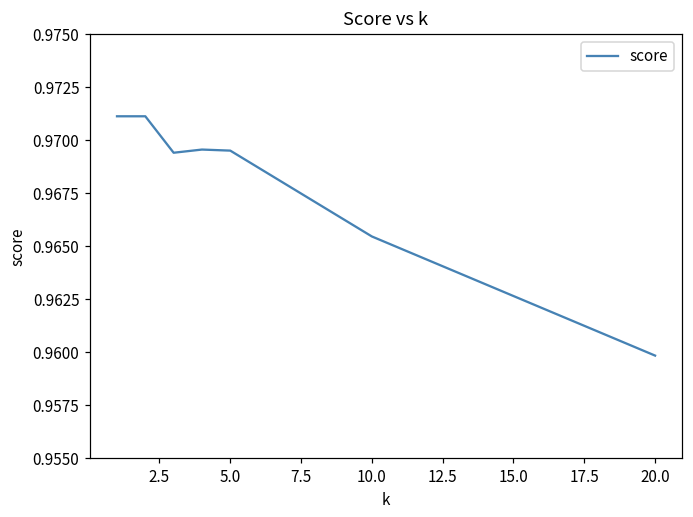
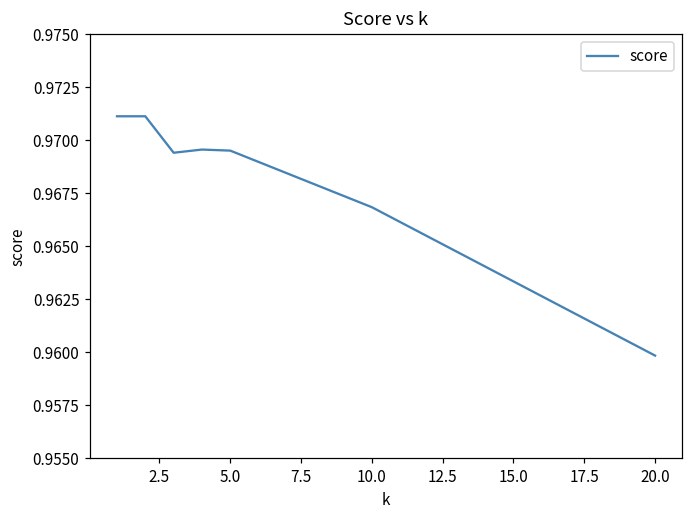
  {
    "5.0": 0.9695,
-   "10.0": 0.9655,
+   "10.0": 0.9669,
    "20.0": 0.9599
  }
